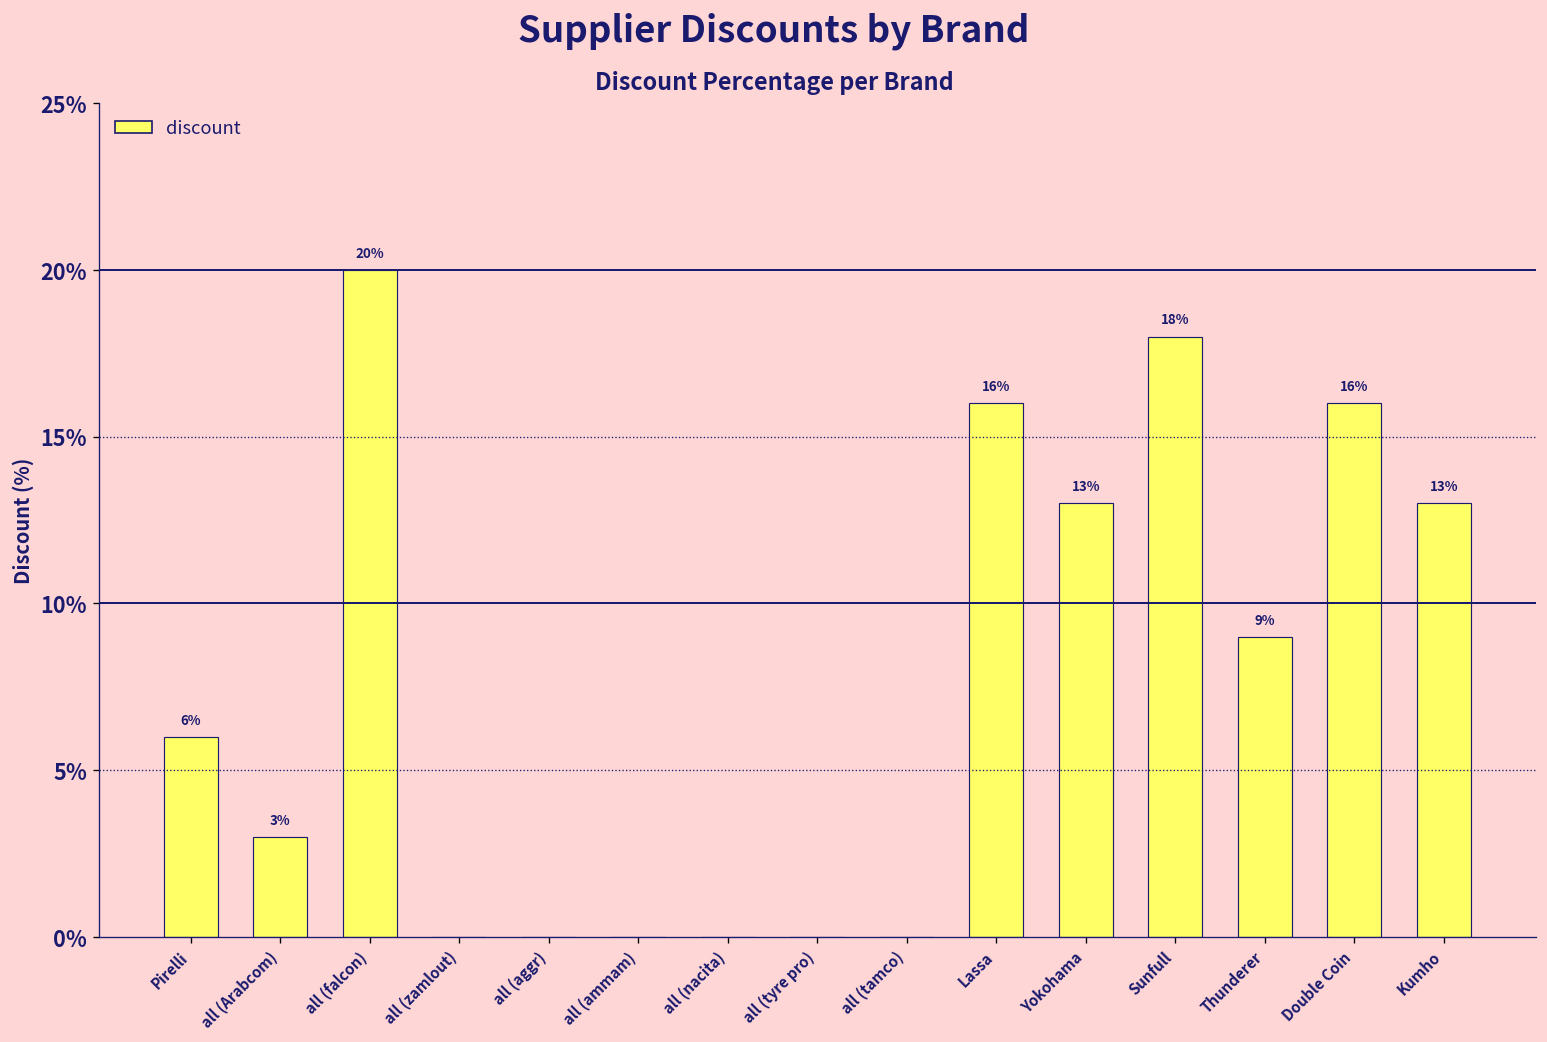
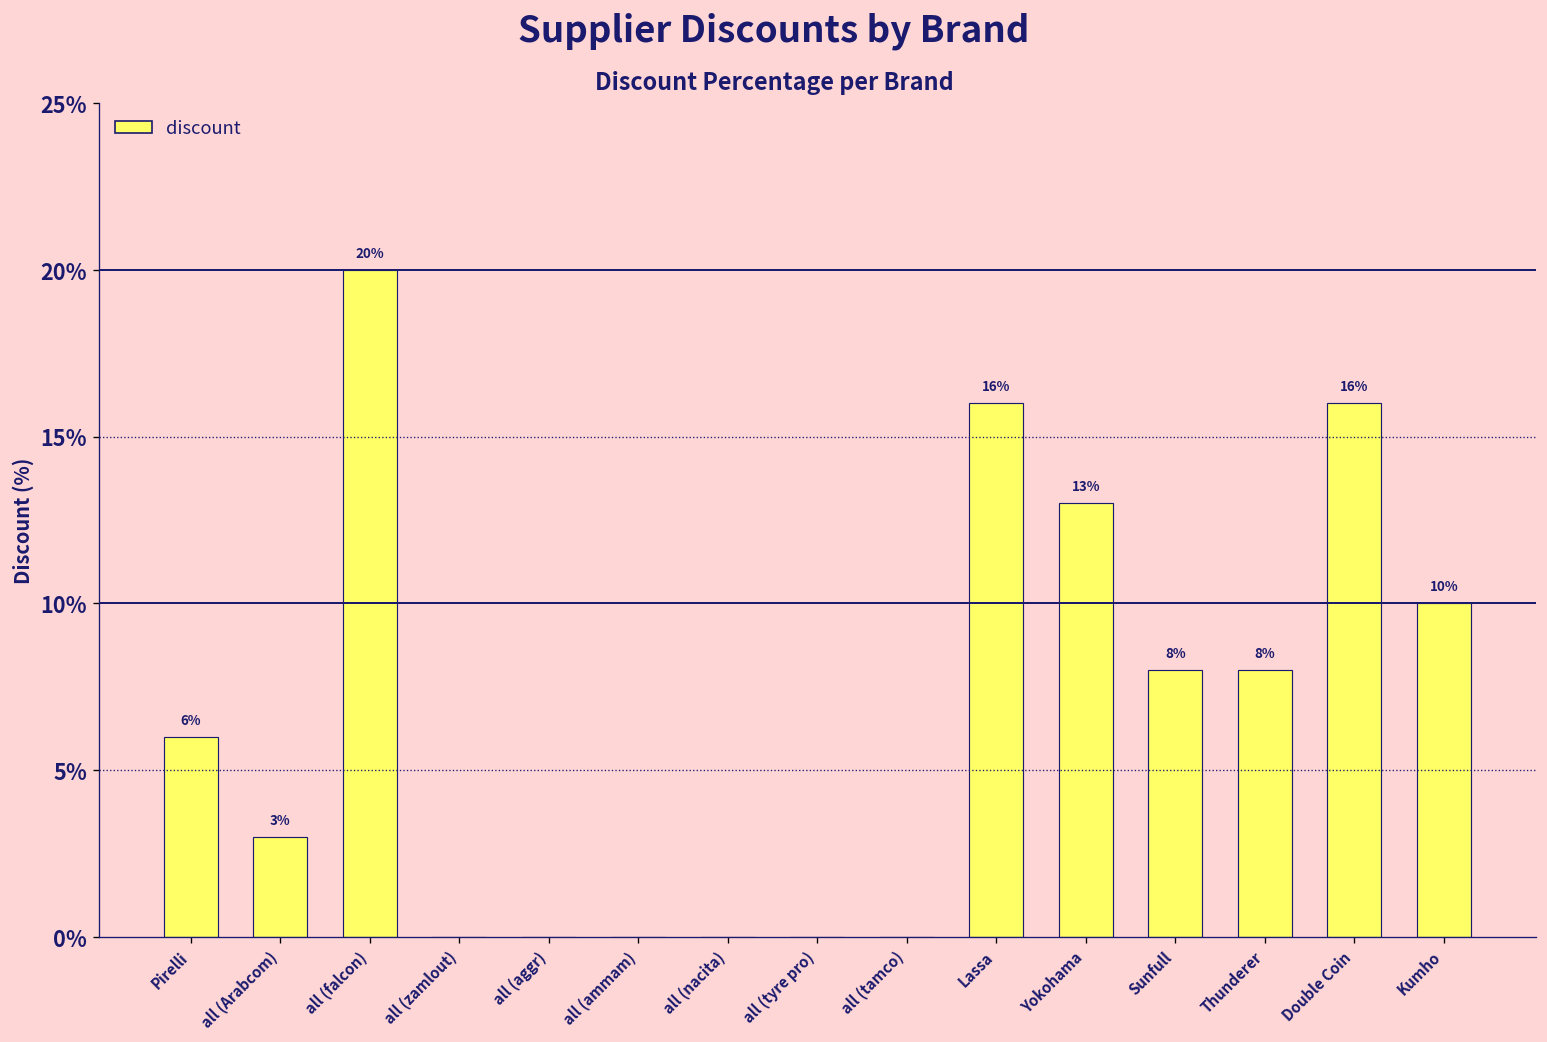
  {
    "Pirelli": "6%",
    "all (Arabcom)": "3%",
    "all (falcon)": "20%",
    "Lassa": "16%",
    "Yokohama": "13%",
-   "Sunfull": "18%",
-   "Thunderer": "9%",
+   "Sunfull": "8%",
+   "Thunderer": "8%",
    "Double Coin": "16%",
-   "Kumho": "13%"
+   "Kumho": "10%"
  }
